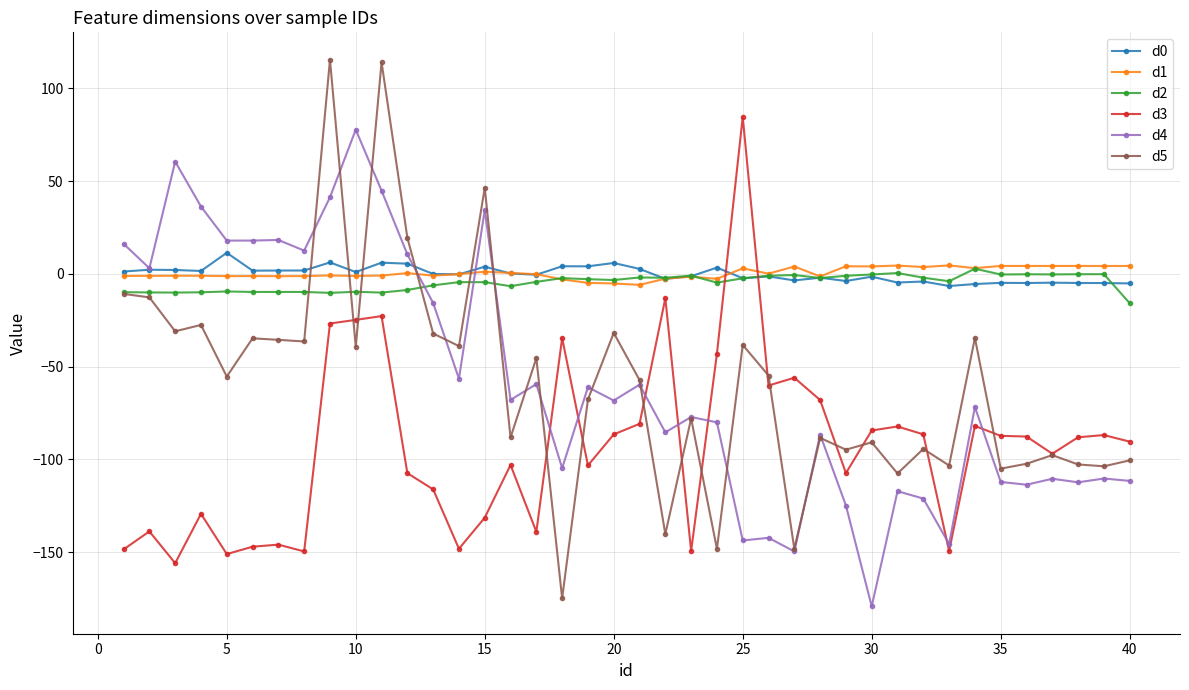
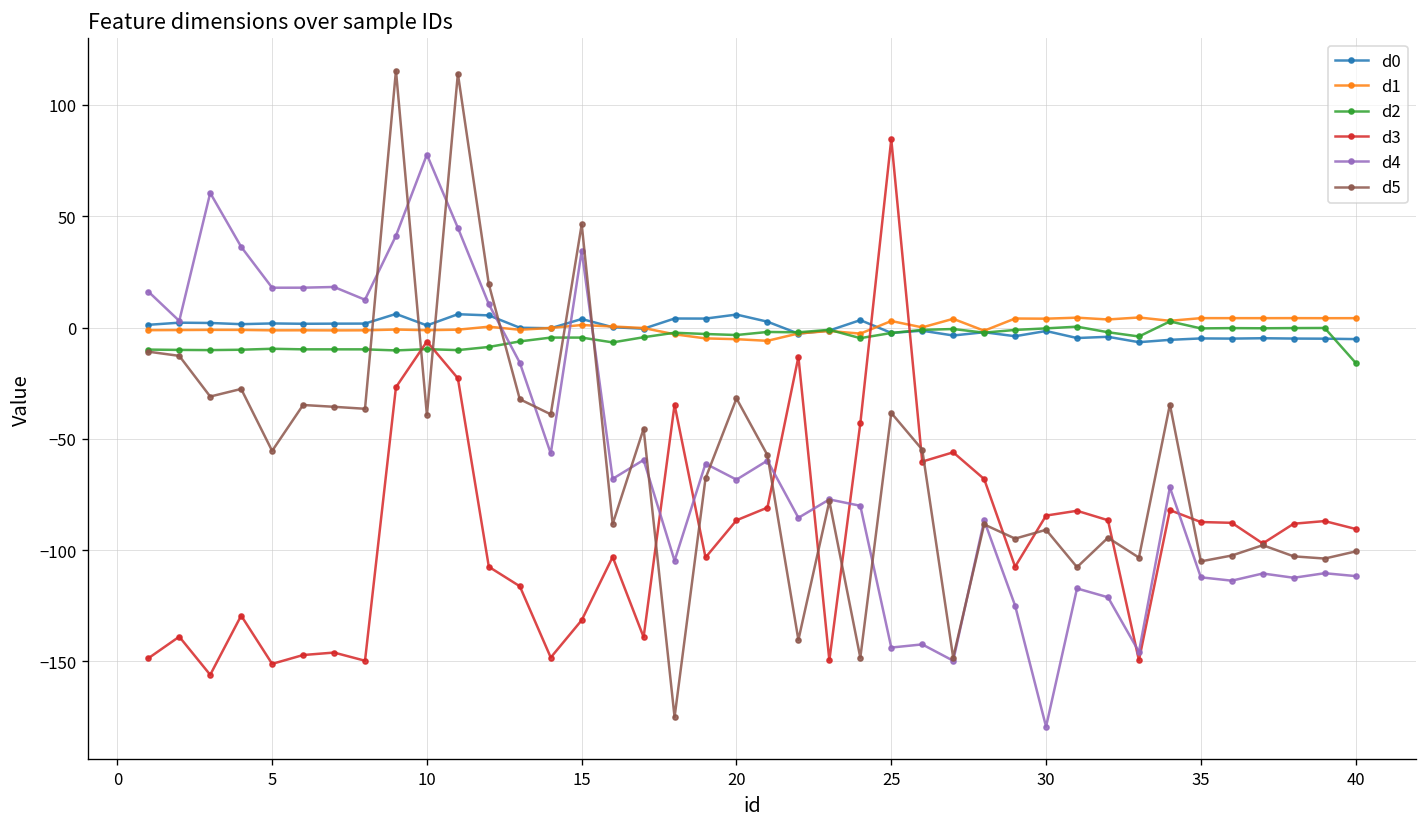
  {
    "d0": {
-     "5": 11,
+     "5": 2,
      "10": 1,
      "15": 4,
      "20": 6,
      "35": -5,
      "40": -5
    },
    "d1": {
      "5": -1,
      "10": -1,
      "15": 1,
      "20": -5,
      "25": 3,
      "30": 4,
      "35": 4,
      "40": 4
    },
    "d2": {
      "5": -10,
      "10": -10,
      "15": -4,
      "20": -3,
      "35": 0,
      "40": -16
    },
    "d3": {
      "5": -151,
-     "10": -25,
+     "10": -6,
      "15": -131,
      "20": -87,
      "25": 85,
      "30": -84,
      "35": -87,
      "40": -90
    },
    "d4": {
      "5": 18,
      "10": 78,
      "15": 34,
      "20": -68,
      "25": -144,
      "30": -179,
      "35": -112,
      "40": -112
    },
    "d5": {
      "5": -55,
      "10": -39,
      "15": 46,
      "20": -32,
      "25": -38,
      "30": -91,
      "35": -105,
      "40": -101
    }
  }
